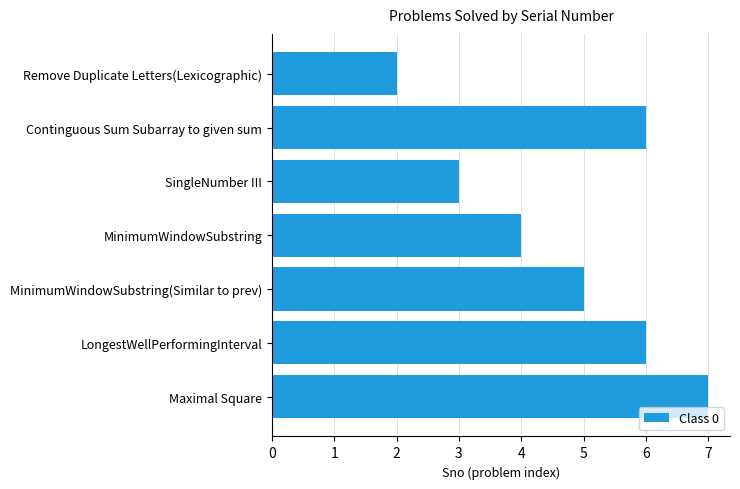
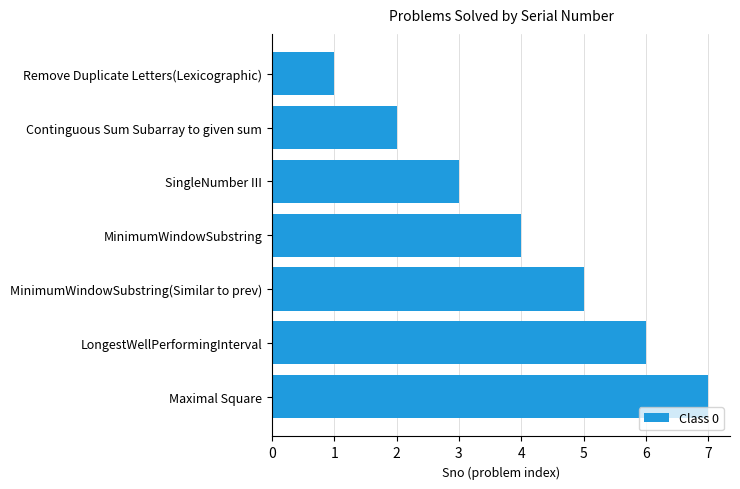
  {
-   "Remove Duplicate Letters(Lexicographic)": 2,
-   "Continguous Sum Subarray to given sum": 6,
+   "Remove Duplicate Letters(Lexicographic)": 1,
+   "Continguous Sum Subarray to given sum": 2,
    "SingleNumber III": 3,
    "MinimumWindowSubstring": 4,
    "MinimumWindowSubstring(Similar to prev)": 5,
    "LongestWellPerformingInterval": 6,
    "Maximal Square": 7
  }
